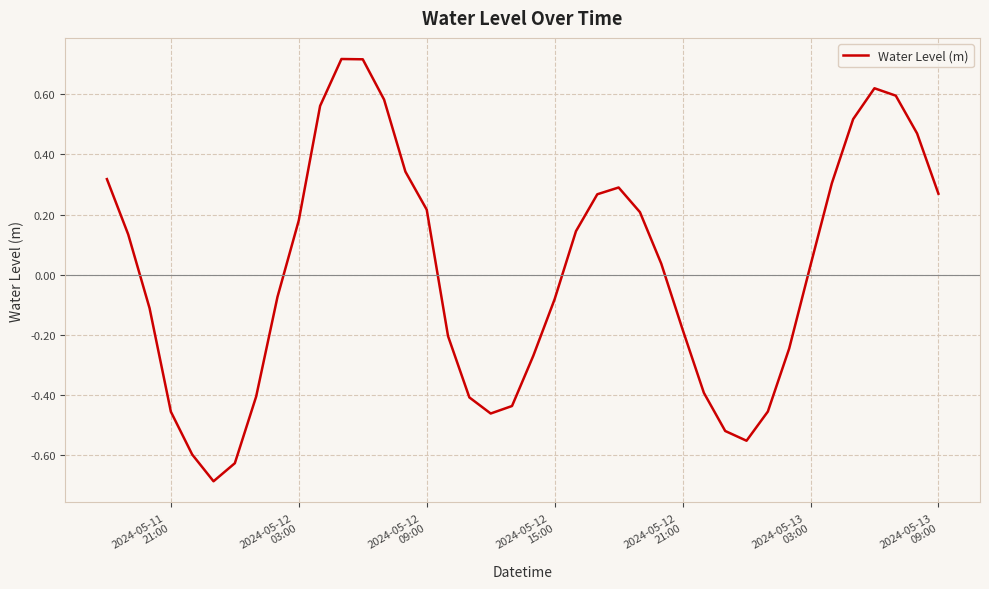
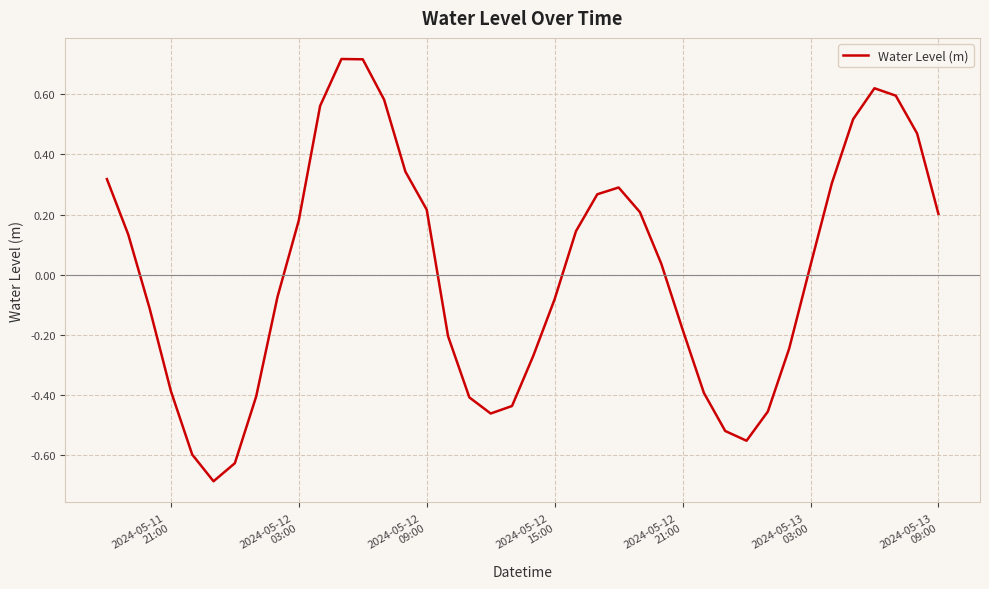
  {
-   "2024-05-11 21:00": -0.45,
+   "2024-05-11 21:00": -0.39,
    "2024-05-12 03:00": 0.18,
    "2024-05-12 09:00": 0.22,
    "2024-05-12 15:00": -0.08,
    "2024-05-12 21:00": -0.18,
    "2024-05-13 03:00": 0.03,
-   "2024-05-13 09:00": 0.27
+   "2024-05-13 09:00": 0.20
  }
